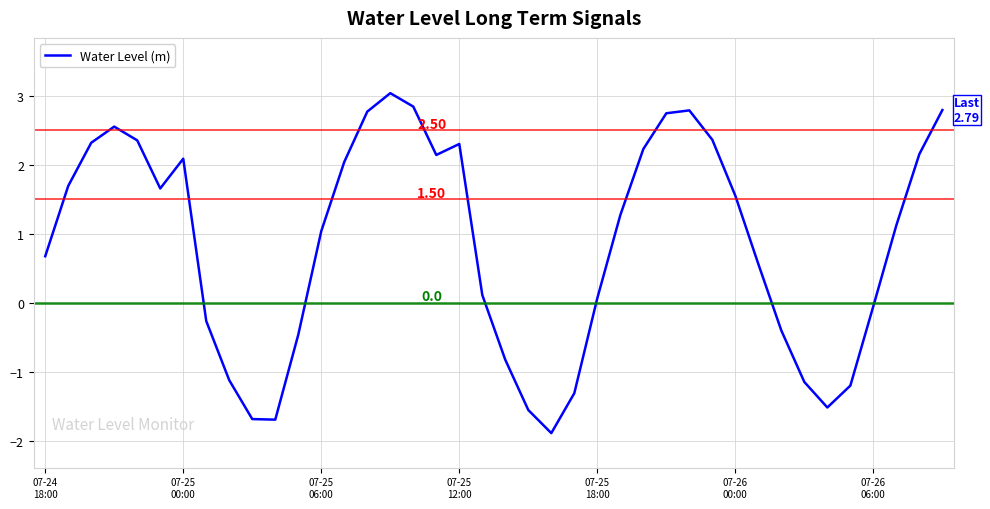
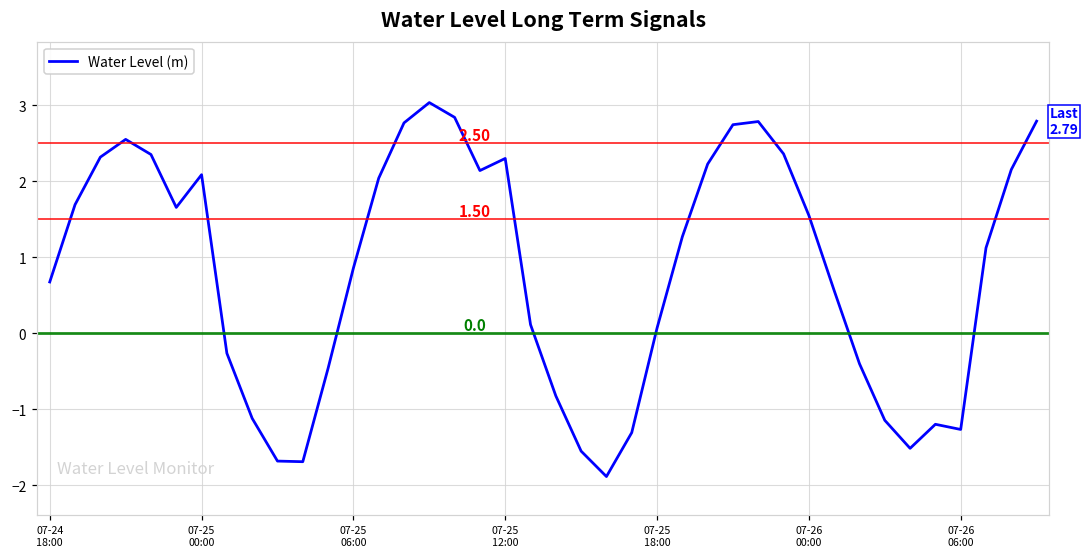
  {
    "07-24 18:00": 0.7,
    "07-25 00:00": 2.1,
-   "07-25 06:00": 1.0,
+   "07-25 06:00": 0.9,
    "07-25 12:00": 2.3,
    "07-25 18:00": 0.1,
    "07-26 00:00": 1.6,
-   "07-26 06:00": 0.0
+   "07-26 06:00": -1.3
  }
